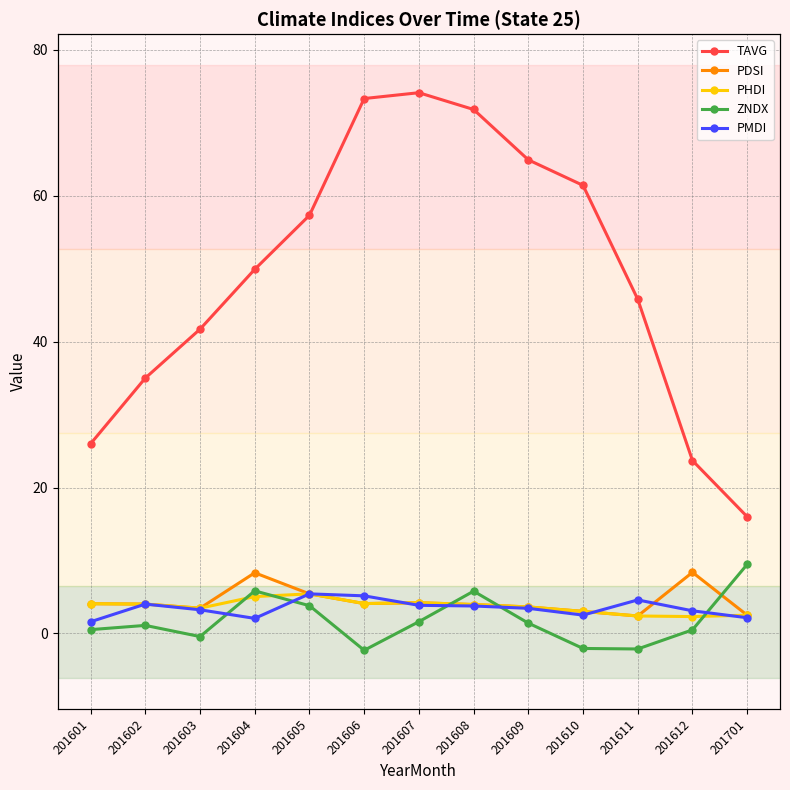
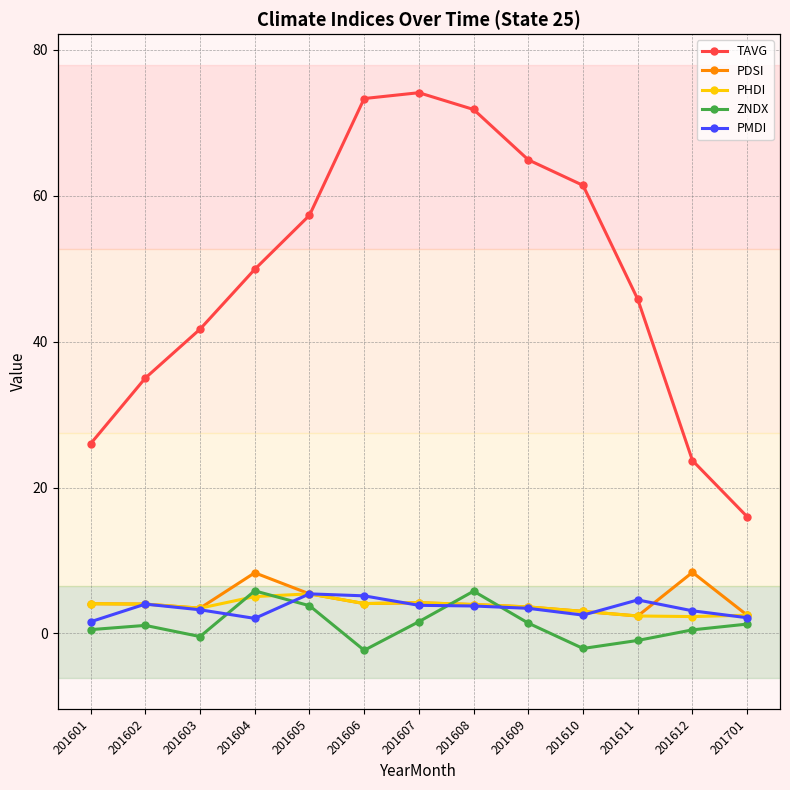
  {
    "TAVG": {
      "201601": 26,
      "201602": 35,
      "201603": 42,
      "201604": 50,
      "201605": 57,
      "201606": 73,
      "201607": 74,
      "201608": 72,
      "201609": 65,
      "201610": 61,
      "201611": 46,
      "201612": 24,
      "201701": 16
    },
    "PDSI": {
      "201604": 8,
      "201612": 8
    },
    "PHDI": {
      "201604": 5,
      "201612": 2
    },
    "ZNDX": {
      "201601": 1,
      "201602": 1,
      "201603": 0,
      "201604": 6,
      "201605": 4,
      "201606": -2,
      "201607": 2,
      "201608": 6,
      "201609": 1,
      "201610": -2,
-     "201611": -2,
+     "201611": -1,
      "201612": 1,
-     "201701": 9
+     "201701": 1
    },
    "PMDI": {
      "201601": 2,
      "201604": 2,
      "201606": 5,
      "201607": 4,
      "201610": 3,
      "201611": 5,
      "201612": 3
    }
  }
